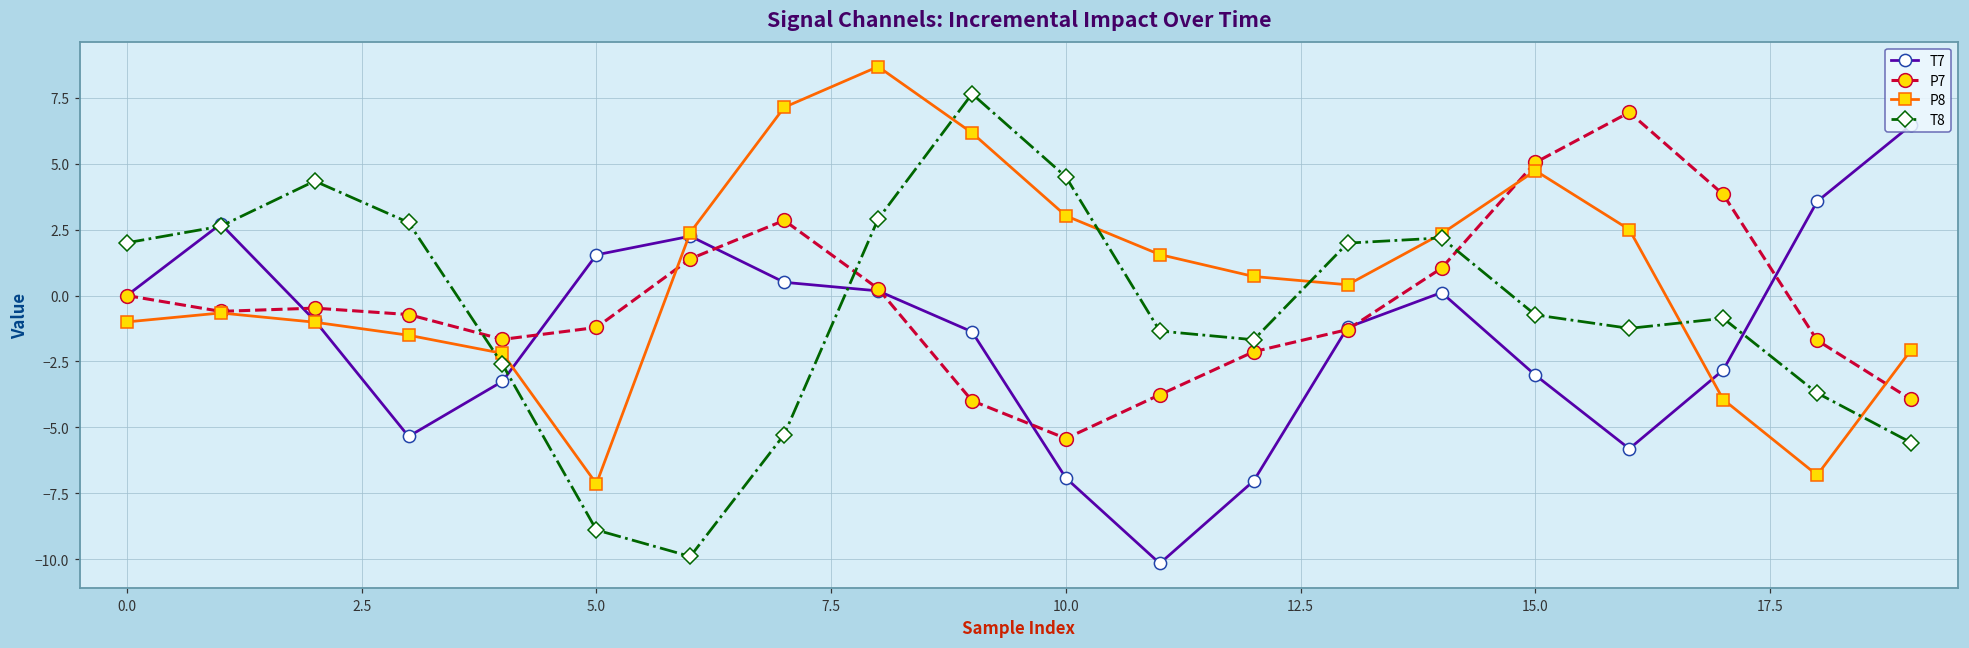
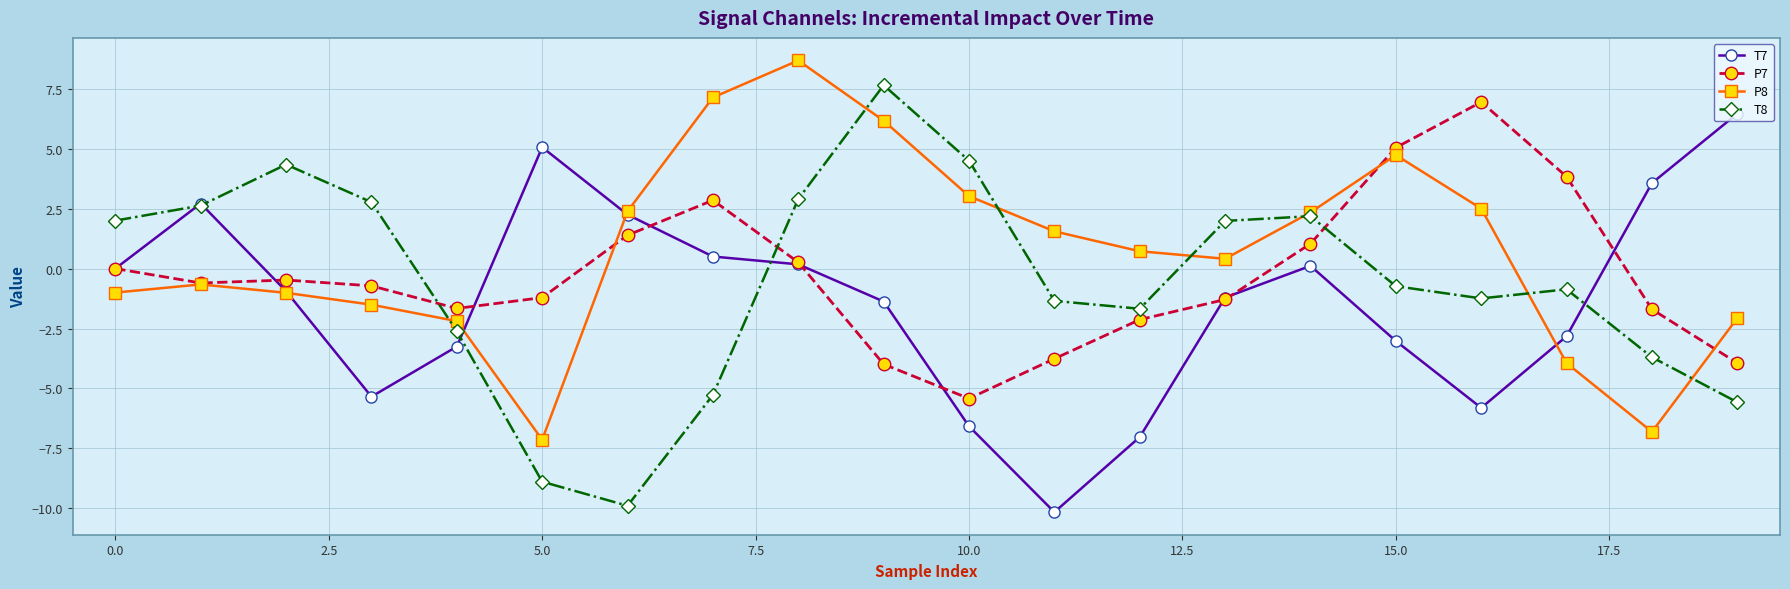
  {
    "T7": {
-     "5.0": 1.5,
-     "10.0": -6.9,
+     "5.0": 5.1,
+     "10.0": -6.6,
      "15.0": -3.0
    },
    "P7": {
      "5.0": -1.2,
      "10.0": -5.4,
      "15.0": 5.0
    },
    "P8": {
      "0.0": -1.0,
      "5.0": -7.1,
      "10.0": 3.0,
      "15.0": 4.7
    },
    "T8": {
      "0.0": 2.0,
      "5.0": -8.9,
      "10.0": 4.5,
      "15.0": -0.7
    }
  }
